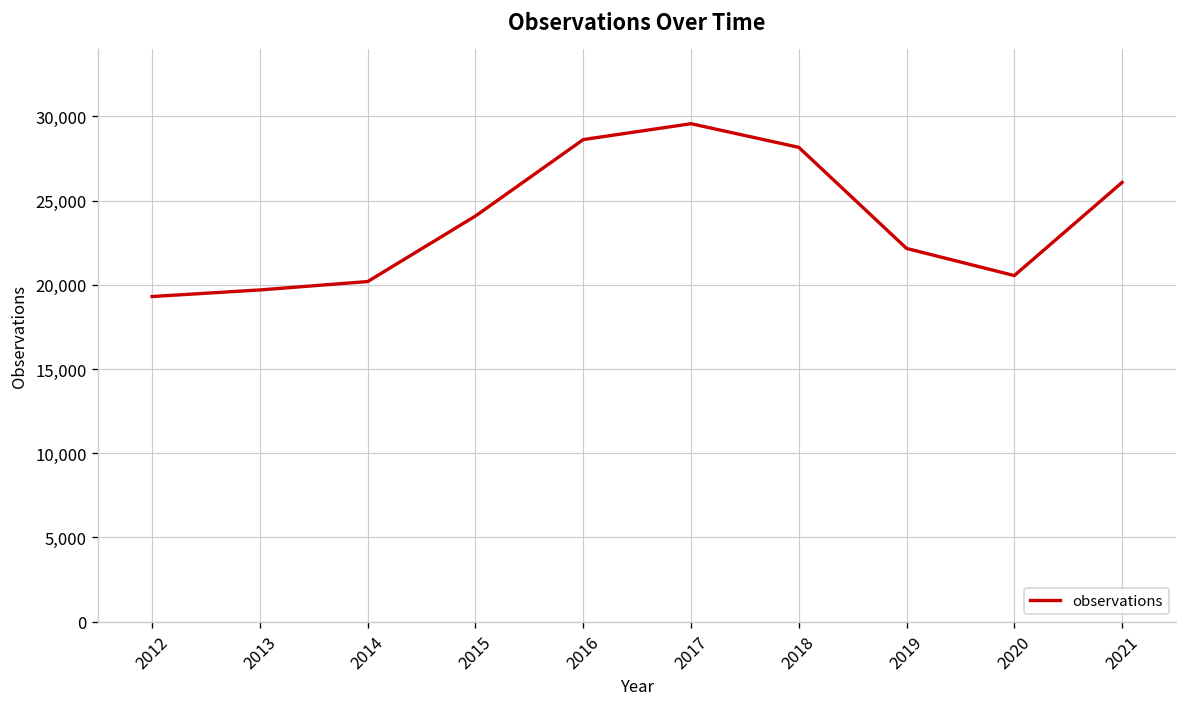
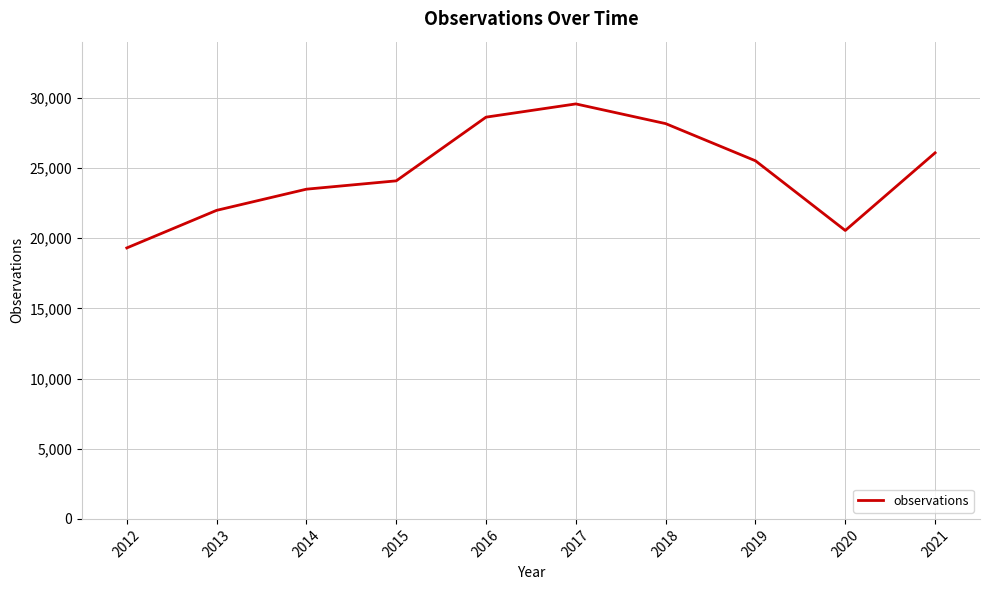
  {
    "2012": "19,300",
-   "2013": "19,700",
-   "2014": "20,200",
+   "2013": "22,000",
+   "2014": "23,500",
    "2015": "24,100",
    "2016": "28,600",
    "2017": "29,600",
    "2018": "28,200",
-   "2019": "22,200",
+   "2019": "25,500",
    "2020": "20,600",
    "2021": "26,100"
  }
